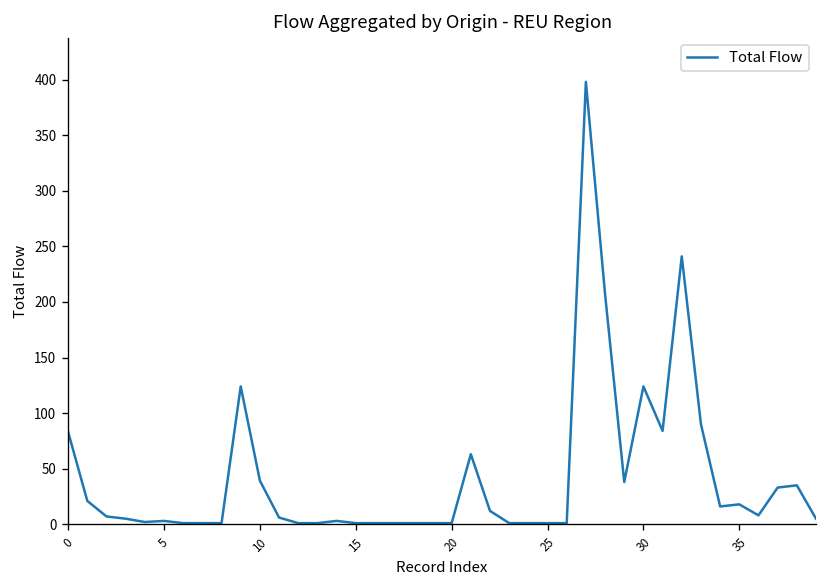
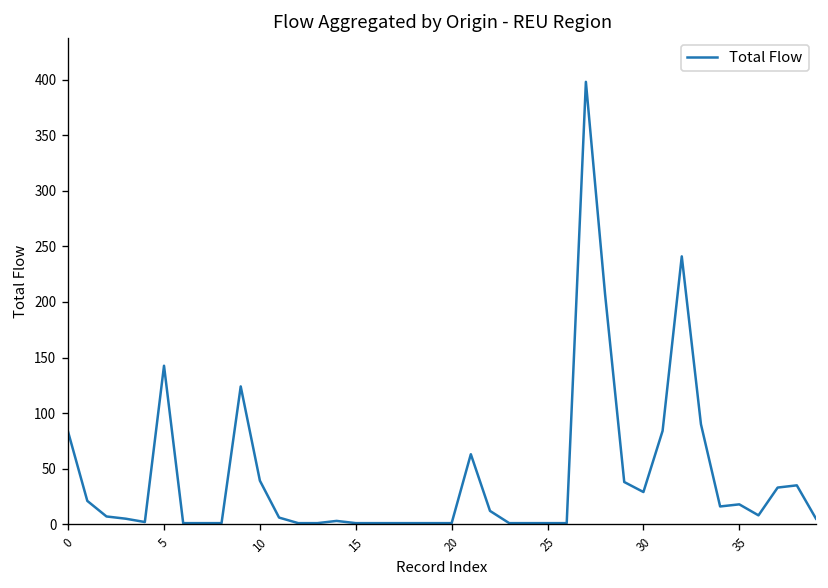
  {
    "0": 80,
-   "5": 0,
+   "5": 140,
    "10": 40,
    "15": 0,
    "20": 0,
    "25": 0,
-   "30": 120,
+   "30": 30,
    "35": 20
  }
